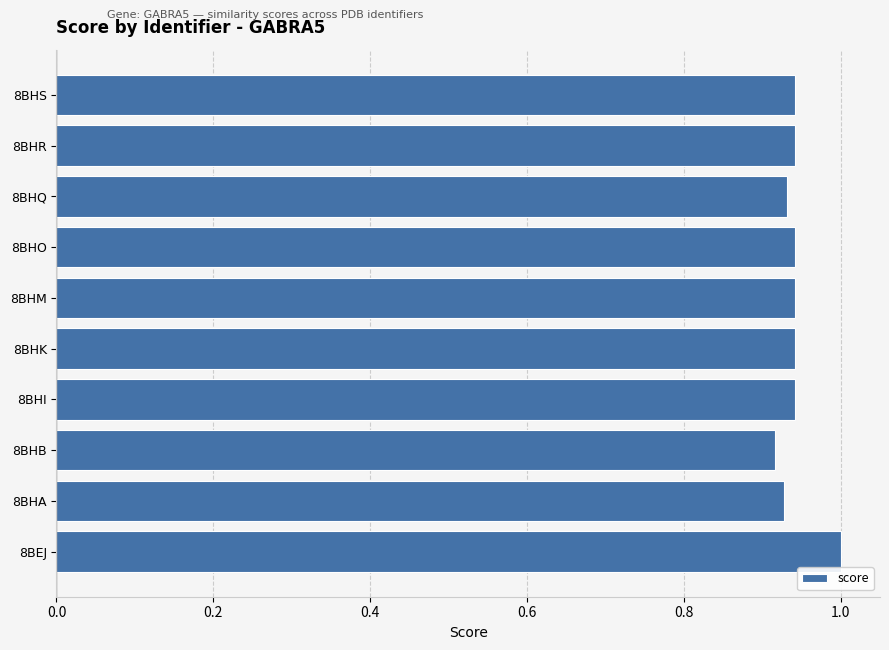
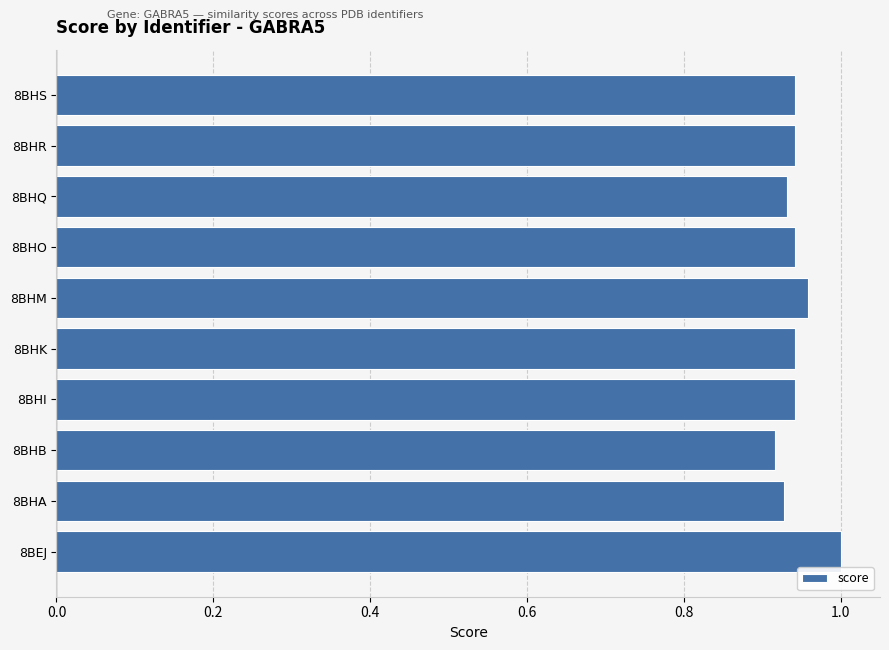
  {
    "8BHS": 0.94,
    "8BHR": 0.94,
    "8BHQ": 0.93,
    "8BHO": 0.94,
-   "8BHM": 0.94,
+   "8BHM": 0.96,
    "8BHK": 0.94,
    "8BHI": 0.94,
    "8BHB": 0.92,
    "8BHA": 0.93,
    "8BEJ": 1.00
  }
